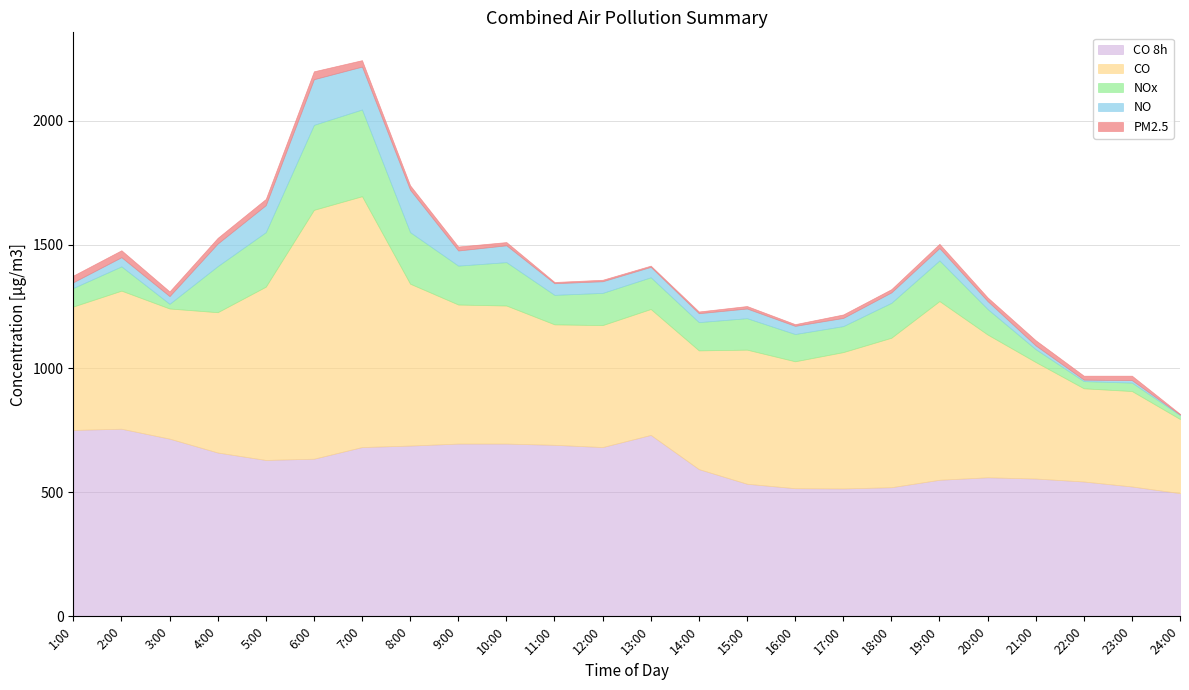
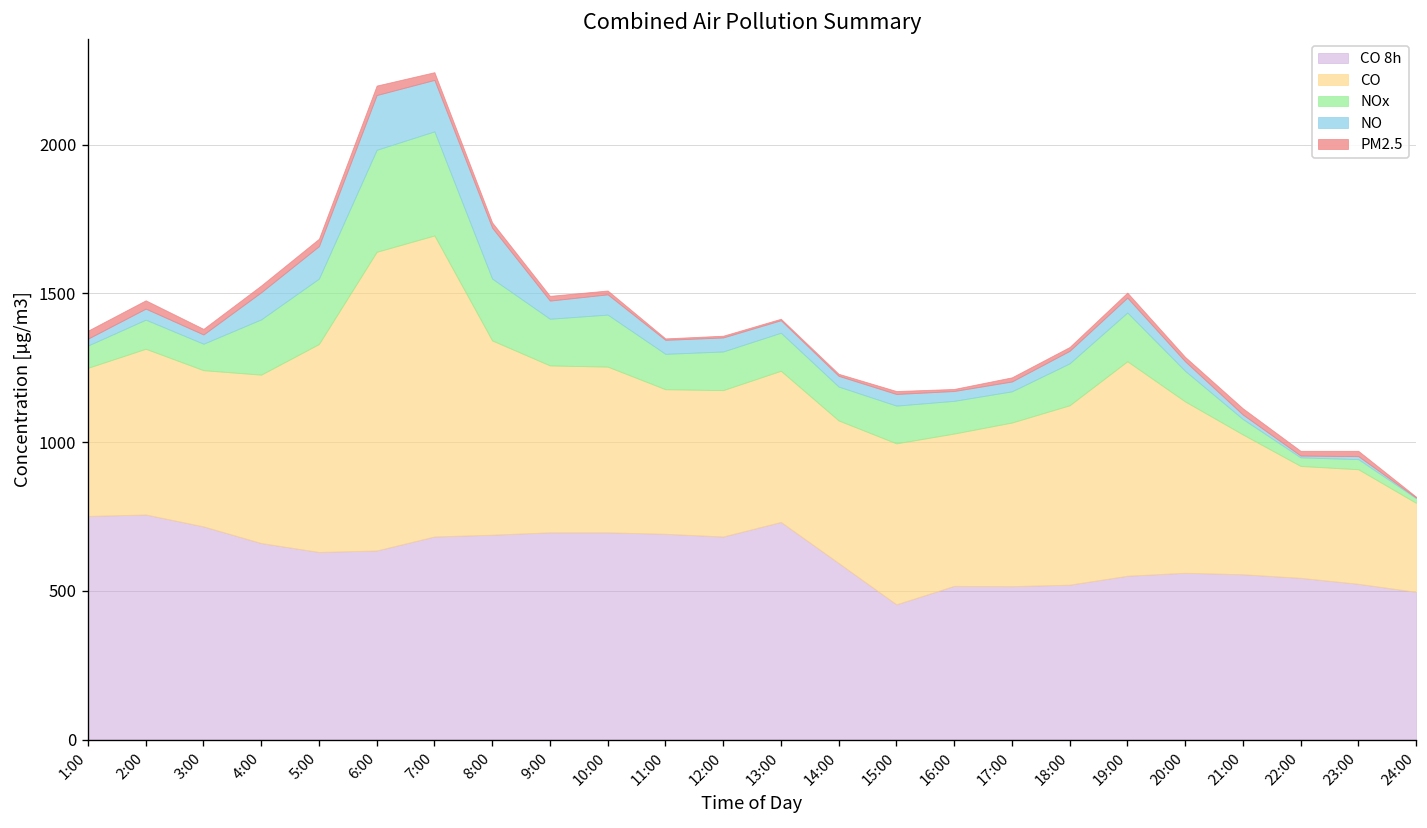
  {
    "CO 8h": {
      "1:00": 750,
      "2:00": 760,
      "3:00": 720,
      "4:00": 660,
      "5:00": 630,
      "6:00": 640,
      "7:00": 680,
      "8:00": 690,
      "9:00": 700,
      "10:00": 700,
      "11:00": 690,
      "12:00": 680,
      "13:00": 730,
      "14:00": 590,
-     "15:00": 540,
+     "15:00": 460,
      "16:00": 520,
      "17:00": 520,
      "18:00": 520,
      "19:00": 550,
      "20:00": 560,
      "21:00": 560,
      "22:00": 540,
      "23:00": 520,
      "24:00": 500
    },
    "CO": {
      "1:00": 500,
      "2:00": 560,
      "3:00": 530,
      "4:00": 570,
      "5:00": 700,
      "6:00": 1000,
      "7:00": 1010,
      "8:00": 650,
      "9:00": 560,
      "10:00": 560,
      "11:00": 490,
      "12:00": 490,
      "13:00": 510,
      "14:00": 480,
      "15:00": 540,
      "16:00": 510,
      "17:00": 550,
      "18:00": 600,
      "19:00": 720,
      "20:00": 580,
      "21:00": 470,
      "22:00": 380,
      "23:00": 390,
      "24:00": 300
    },
    "NOx": {
      "1:00": 80,
      "2:00": 100,
-     "3:00": 20,
+     "3:00": 90,
      "4:00": 190,
      "5:00": 220,
      "6:00": 340,
      "7:00": 350,
      "8:00": 210,
      "9:00": 160,
      "10:00": 180,
      "11:00": 120,
      "12:00": 130,
      "13:00": 130,
      "14:00": 110,
      "15:00": 130,
      "16:00": 110,
      "17:00": 110,
      "18:00": 140,
      "19:00": 160,
      "20:00": 100,
      "21:00": 50
    },
    "NO": {
      "1:00": 20,
      "2:00": 40,
      "3:00": 30,
      "4:00": 90,
      "5:00": 110,
      "6:00": 180,
      "7:00": 170,
      "8:00": 170,
      "9:00": 60,
      "10:00": 70,
      "17:00": 30,
      "18:00": 40,
      "19:00": 50,
      "20:00": 30,
      "21:00": 20
    },
    "PM2.5": {
      "1:00": 30,
      "2:00": 30,
      "3:00": 20,
      "4:00": 20,
      "5:00": 30,
      "6:00": 30,
      "7:00": 30,
      "8:00": 20,
      "9:00": 20,
      "10:00": 10,
      "17:00": 10,
      "18:00": 10,
      "19:00": 20,
      "20:00": 20,
      "21:00": 20,
      "22:00": 20,
      "23:00": 20
    }
  }
